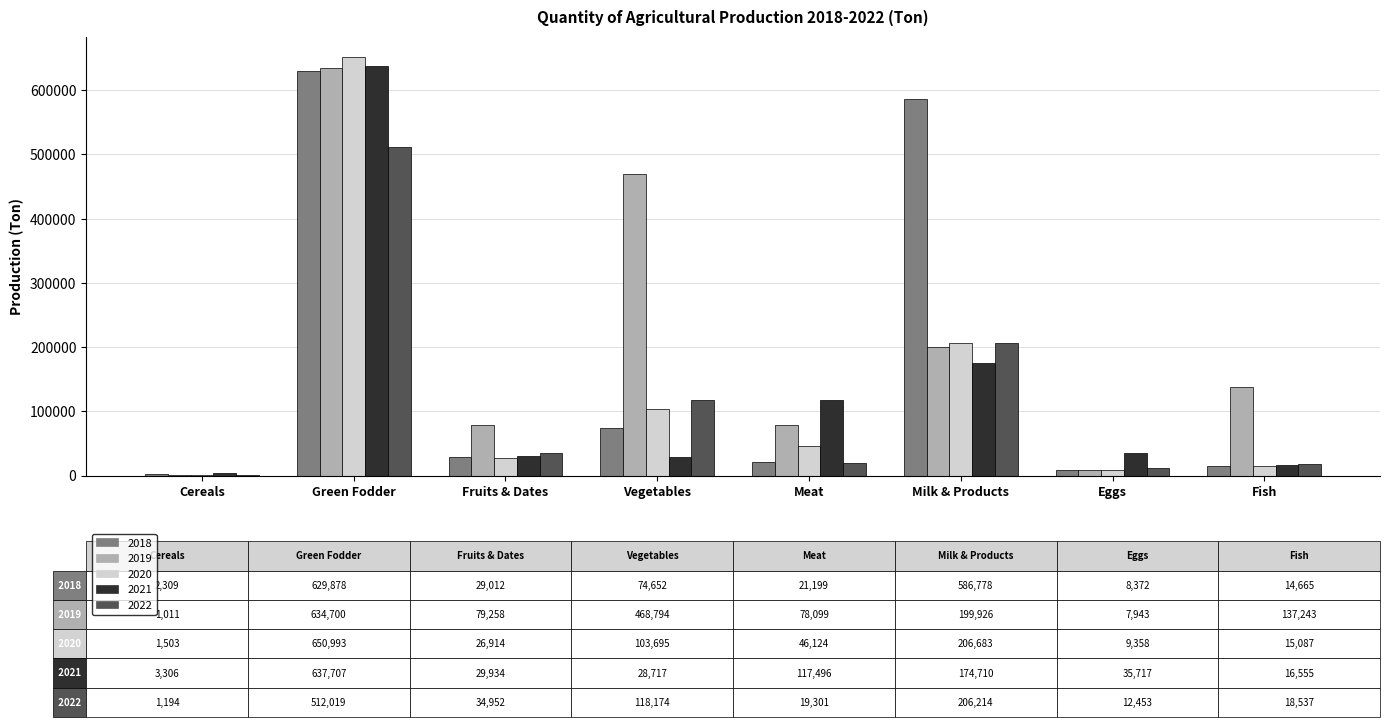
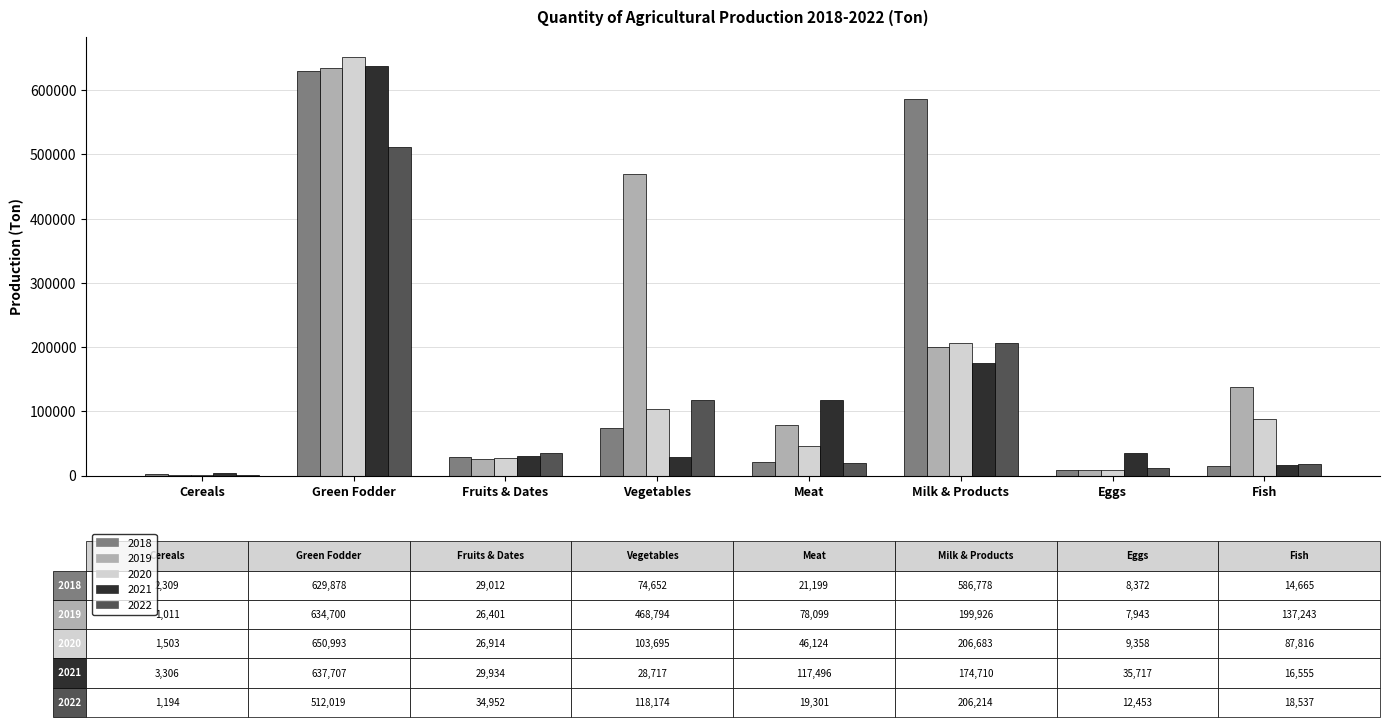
  {
    "2018": {
      "Green Fodder": "630000",
      "Fruits & Dates": "30000",
      "Vegetables": "70000",
      "Meat": "20000",
      "Milk & Products": "590000",
      "Eggs": "10000",
      "Fish": "10000"
    },
    "2019": {
-     "Fruits & Dates": "79,258"
+     "Fruits & Dates": "26,401"
    },
    "2020": {
-     "Fish": "15,087"
+     "Fish": "87,816"
    },
    "2021": {
      "Green Fodder": "640000",
      "Fruits & Dates": "30000",
      "Vegetables": "30000",
      "Meat": "120000",
      "Milk & Products": "170000",
      "Eggs": "40000",
      "Fish": "20000"
    },
    "2022": {
      "Green Fodder": "510000",
      "Fruits & Dates": "30000",
      "Vegetables": "120000",
      "Meat": "20000",
      "Milk & Products": "210000",
      "Eggs": "10000",
      "Fish": "20000"
    }
  }
